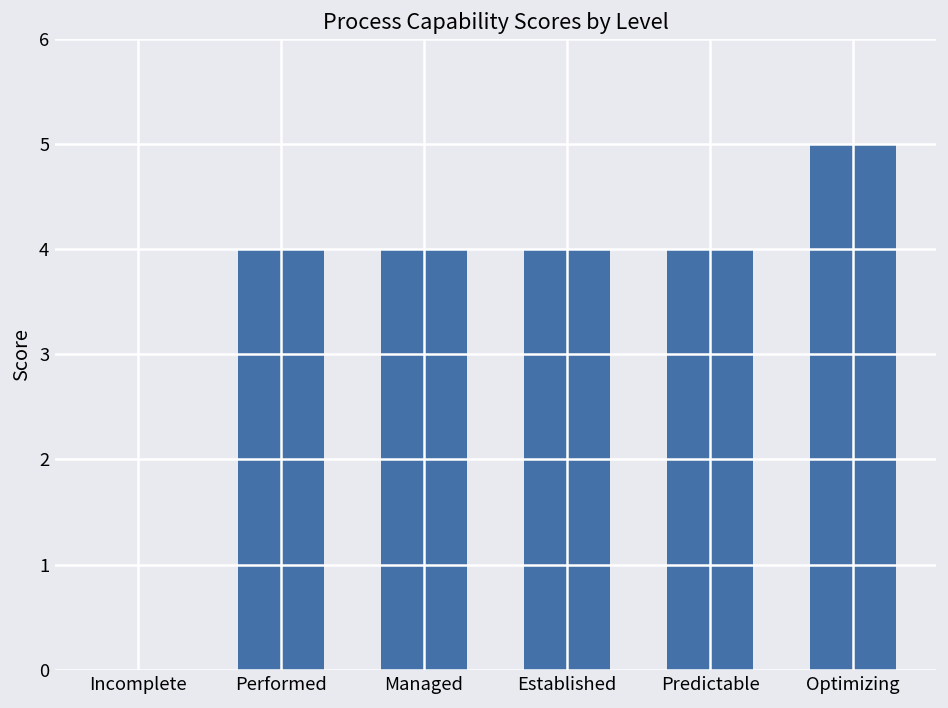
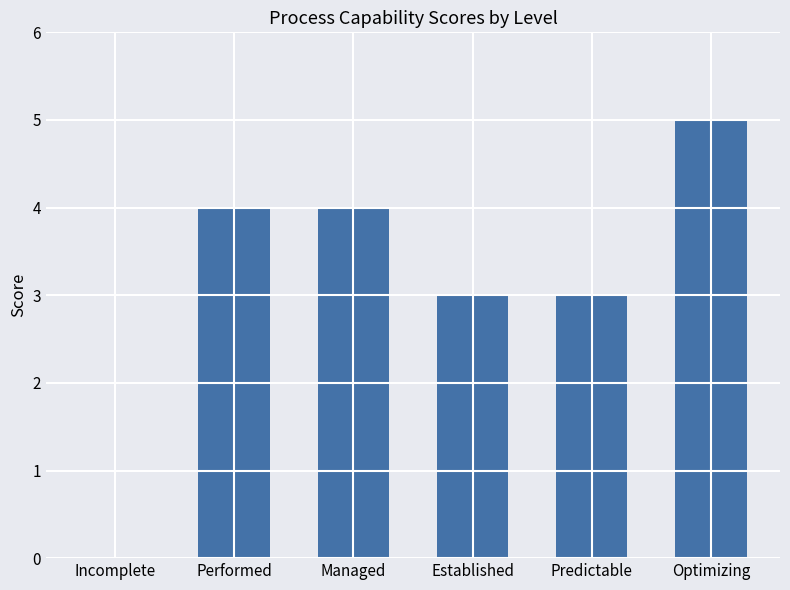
  {
    "Incomplete": 0,
    "Performed": 4,
    "Managed": 4,
-   "Established": 4,
-   "Predictable": 4,
+   "Established": 3,
+   "Predictable": 3,
    "Optimizing": 5
  }
